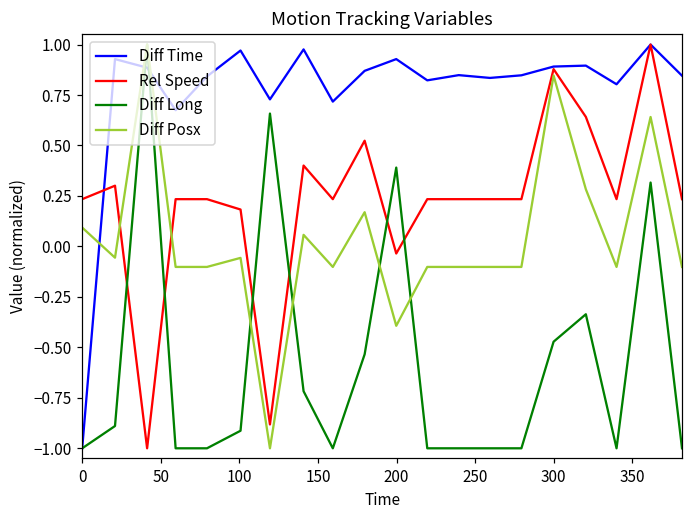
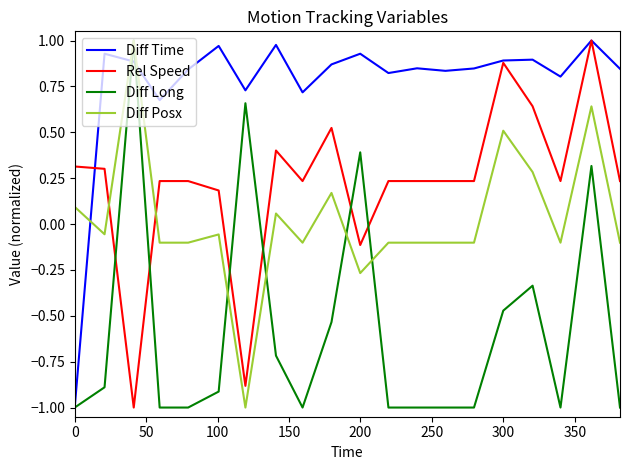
  {
    "Diff Time": {
      "200": 0.93
    },
    "Rel Speed": {
-     "0": 0.23,
-     "200": -0.04
+     "0": 0.31,
+     "200": -0.11
    },
    "Diff Long": {
      "200": 0.39,
      "300": -0.47
    },
    "Diff Posx": {
      "0": 0.09,
-     "200": -0.39,
-     "300": 0.85
+     "200": -0.27,
+     "300": 0.51
    }
  }
